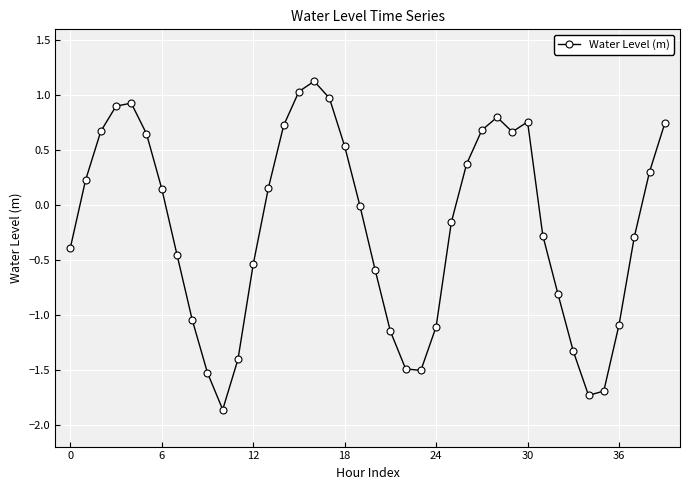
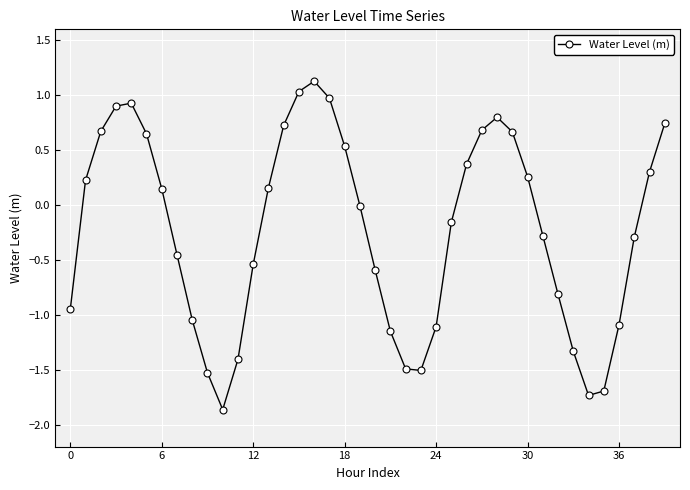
  {
-   "0": -0.39,
+   "0": -0.95,
    "6": 0.15,
    "12": -0.54,
    "18": 0.54,
    "24": -1.11,
-   "30": 0.76,
+   "30": 0.26,
    "36": -1.09
  }
